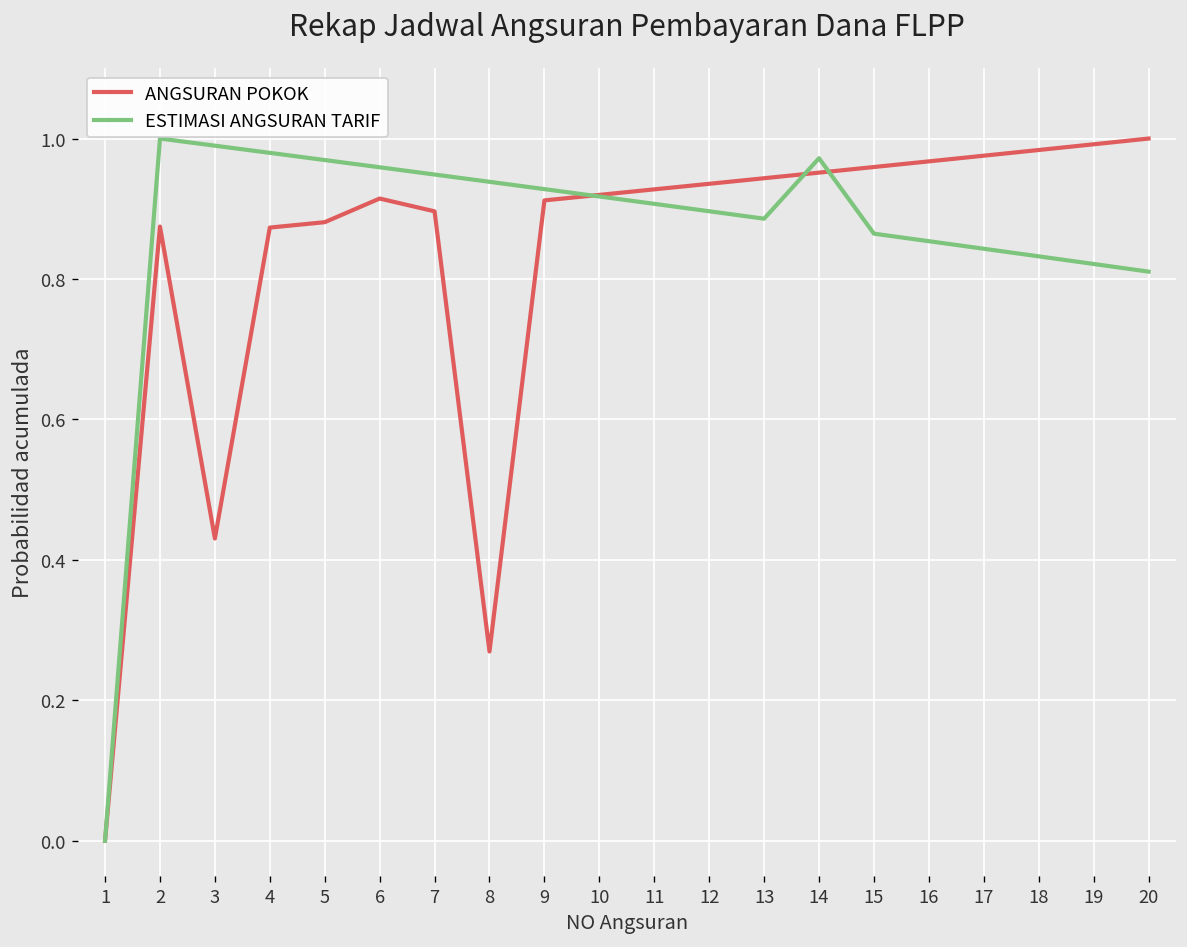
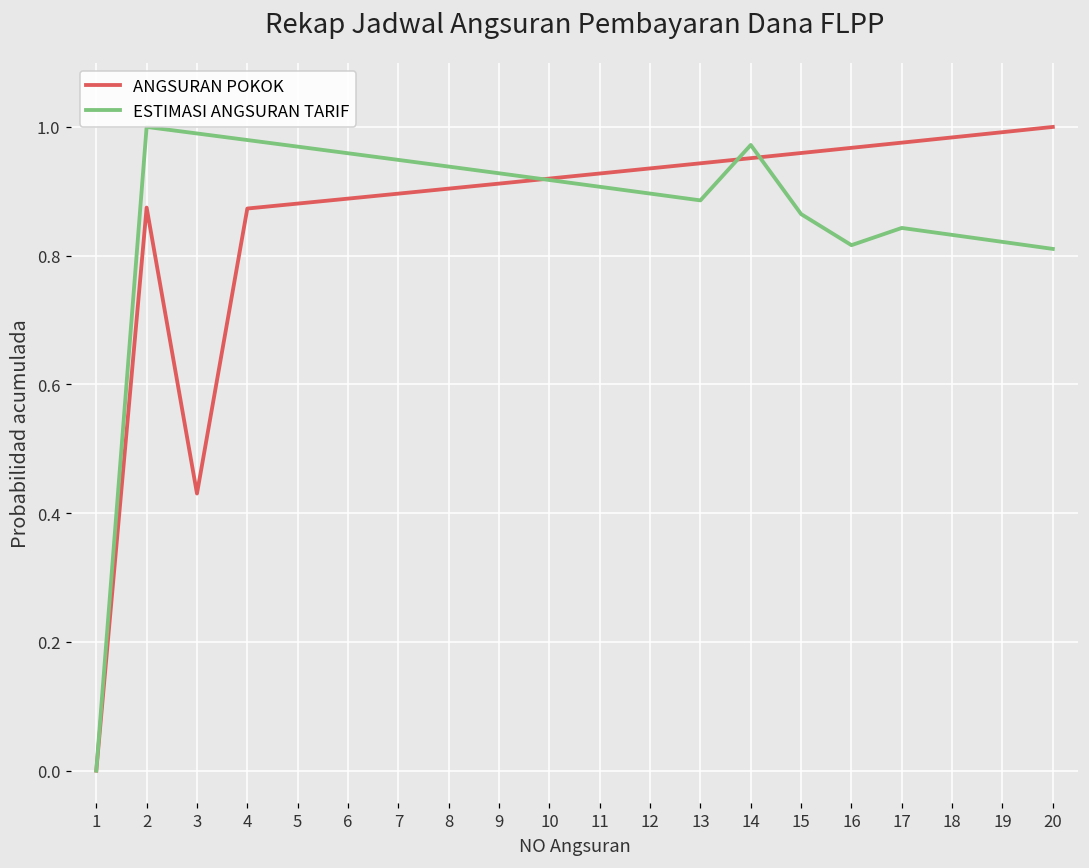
  {
    "ANGSURAN POKOK": {
      "2": 0.87,
      "3": 0.43,
      "4": 0.87,
      "5": 0.88,
-     "6": 0.91,
+     "6": 0.89,
      "7": 0.90,
-     "8": 0.27,
+     "8": 0.90,
      "9": 0.91,
      "11": 0.93,
      "12": 0.94,
      "13": 0.94,
      "14": 0.95,
      "15": 0.96,
      "16": 0.97,
      "17": 0.98,
      "18": 0.98,
      "19": 0.99,
      "20": 1.00
    },
    "ESTIMASI ANGSURAN TARIF": {
      "3": 0.99,
      "4": 0.98,
      "5": 0.97,
      "6": 0.96,
      "7": 0.95,
      "8": 0.94,
      "9": 0.93,
      "11": 0.91,
      "12": 0.90,
      "13": 0.89,
      "14": 0.97,
      "15": 0.86,
-     "16": 0.85,
+     "16": 0.82,
      "17": 0.84,
      "18": 0.83,
      "19": 0.82,
      "20": 0.81
    }
  }
